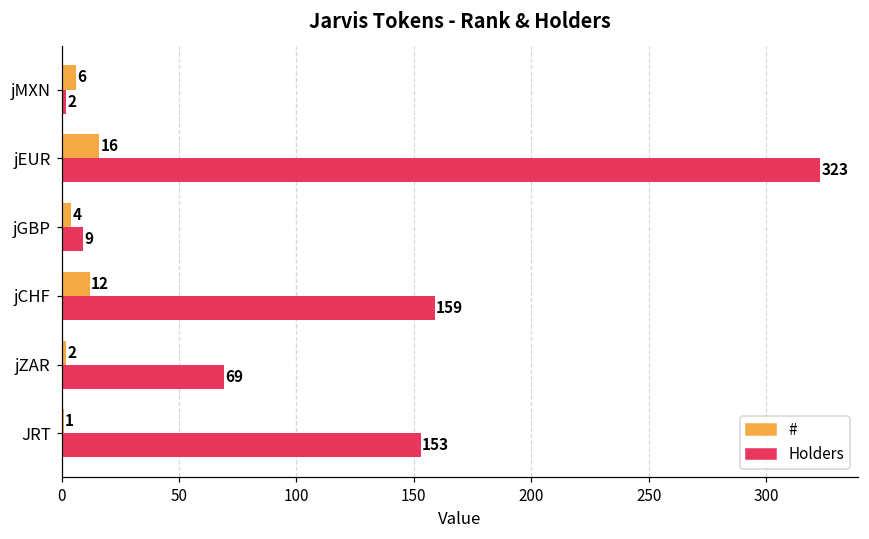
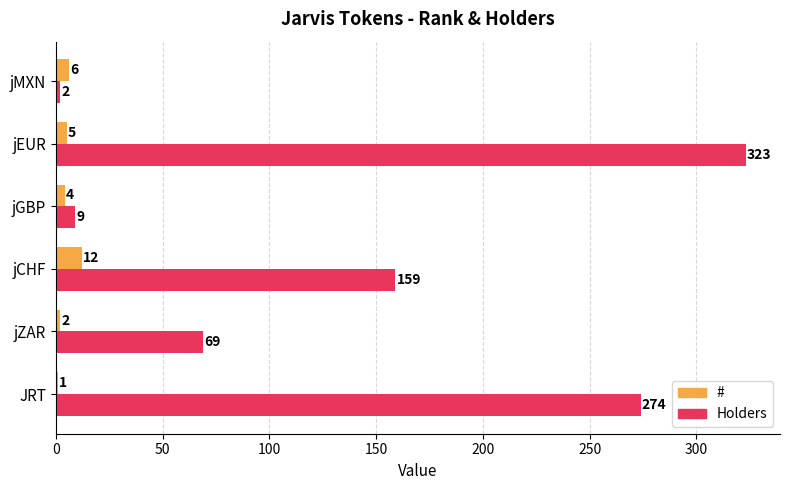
  {
    "#": {
      "jMXN": 6,
-     "jEUR": 16,
+     "jEUR": 5,
      "jGBP": 4,
      "jCHF": 12,
      "jZAR": 2,
      "JRT": 1
    },
    "Holders": {
      "jMXN": 2,
      "jEUR": 323,
      "jGBP": 9,
      "jCHF": 159,
      "jZAR": 69,
-     "JRT": 153
+     "JRT": 274
    }
  }
